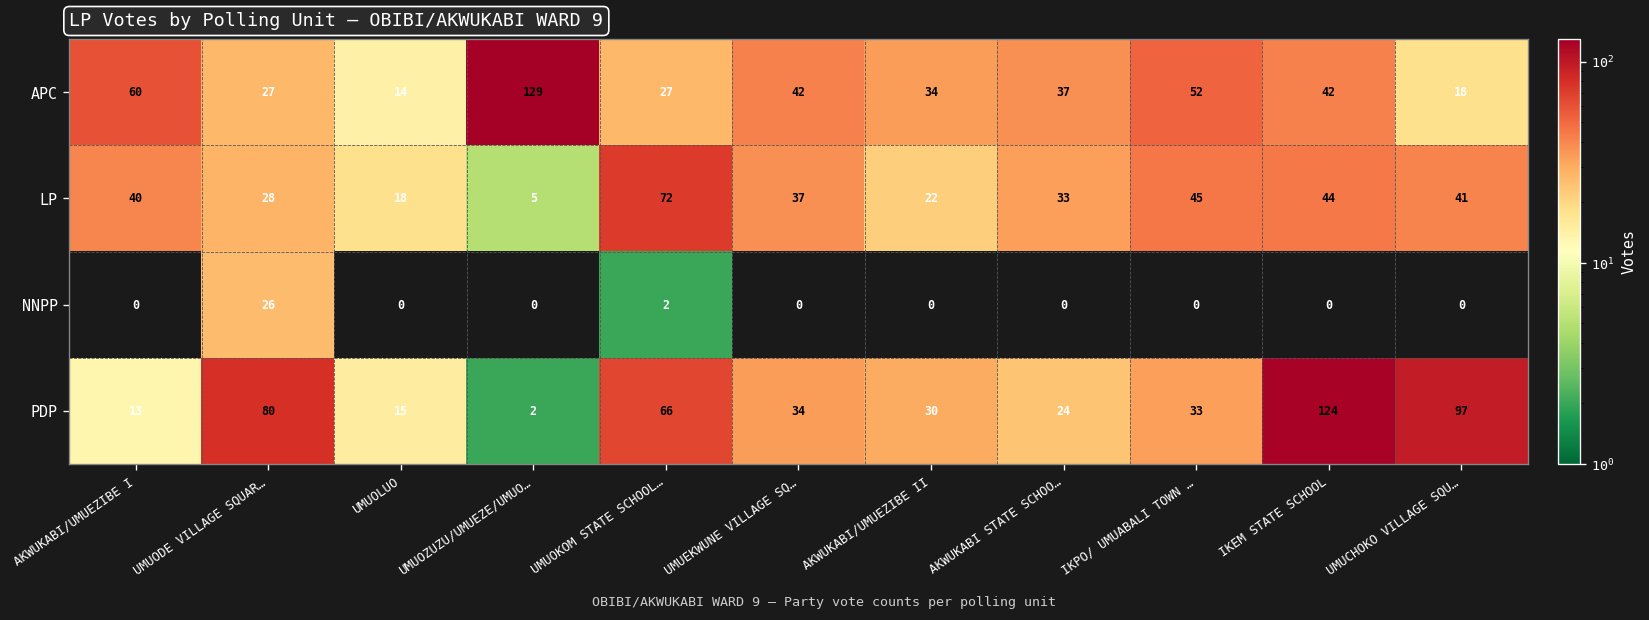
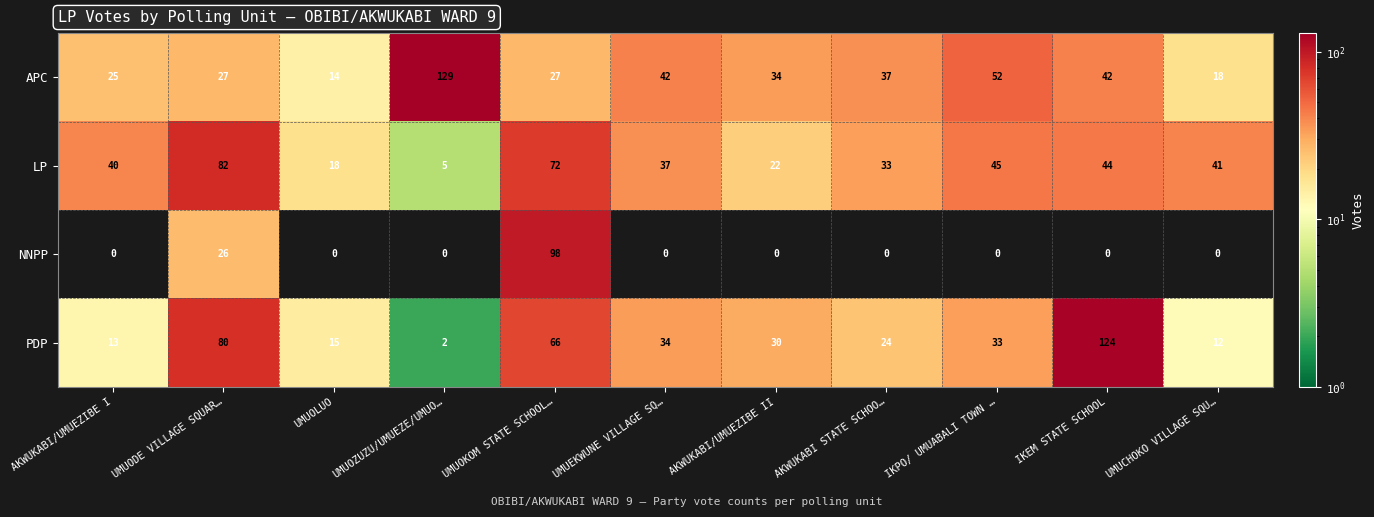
  {
    "APC": {
-     "AKWUKABI/UMUEZIBE I": 60,
+     "AKWUKABI/UMUEZIBE I": 25,
      "UMUODE VILLAGE SQUAR…": 27,
      "UMUOLUO": 14,
      "UMUOZUZU/UMUEZE/UMUO…": 129,
      "UMUOKOM STATE SCHOOL…": 27,
      "UMUEKWUNE VILLAGE SQ…": 42,
      "AKWUKABI/UMUEZIBE II": 34,
      "AKWUKABI STATE SCHOO…": 37,
      "IKPO/ UMUABALI TOWN …": 52,
      "IKEM STATE SCHOOL": 42,
      "UMUCHOKO VILLAGE SQU…": 18
    },
    "LP": {
      "AKWUKABI/UMUEZIBE I": 40,
-     "UMUODE VILLAGE SQUAR…": 28,
+     "UMUODE VILLAGE SQUAR…": 82,
      "UMUOLUO": 18,
      "UMUOZUZU/UMUEZE/UMUO…": 5,
      "UMUOKOM STATE SCHOOL…": 72,
      "UMUEKWUNE VILLAGE SQ…": 37,
      "AKWUKABI/UMUEZIBE II": 22,
      "AKWUKABI STATE SCHOO…": 33,
      "IKPO/ UMUABALI TOWN …": 45,
      "IKEM STATE SCHOOL": 44,
      "UMUCHOKO VILLAGE SQU…": 41
    },
    "NNPP": {
      "AKWUKABI/UMUEZIBE I": 0,
      "UMUODE VILLAGE SQUAR…": 26,
      "UMUOLUO": 0,
      "UMUOZUZU/UMUEZE/UMUO…": 0,
-     "UMUOKOM STATE SCHOOL…": 2,
+     "UMUOKOM STATE SCHOOL…": 98,
      "UMUEKWUNE VILLAGE SQ…": 0,
      "AKWUKABI/UMUEZIBE II": 0,
      "AKWUKABI STATE SCHOO…": 0,
      "IKPO/ UMUABALI TOWN …": 0,
      "IKEM STATE SCHOOL": 0,
      "UMUCHOKO VILLAGE SQU…": 0
    },
    "PDP": {
      "AKWUKABI/UMUEZIBE I": 13,
      "UMUODE VILLAGE SQUAR…": 80,
      "UMUOLUO": 15,
      "UMUOZUZU/UMUEZE/UMUO…": 2,
      "UMUOKOM STATE SCHOOL…": 66,
      "UMUEKWUNE VILLAGE SQ…": 34,
      "AKWUKABI/UMUEZIBE II": 30,
      "AKWUKABI STATE SCHOO…": 24,
      "IKPO/ UMUABALI TOWN …": 33,
      "IKEM STATE SCHOOL": 124,
-     "UMUCHOKO VILLAGE SQU…": 97
+     "UMUCHOKO VILLAGE SQU…": 12
    }
  }
